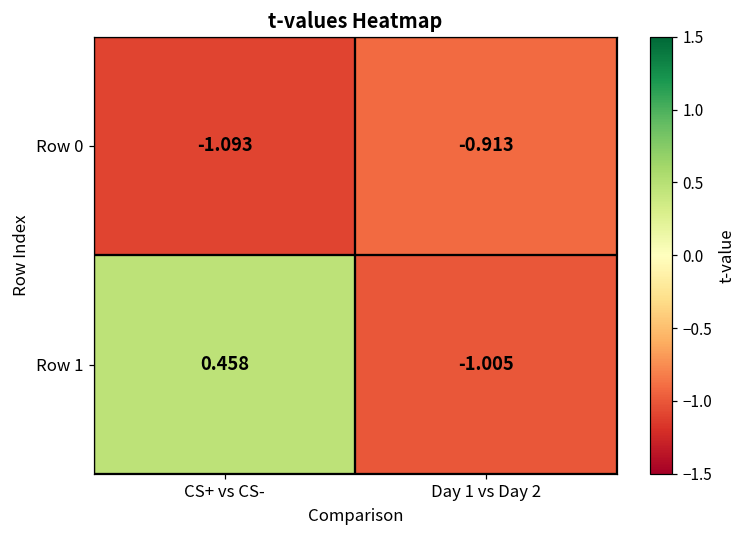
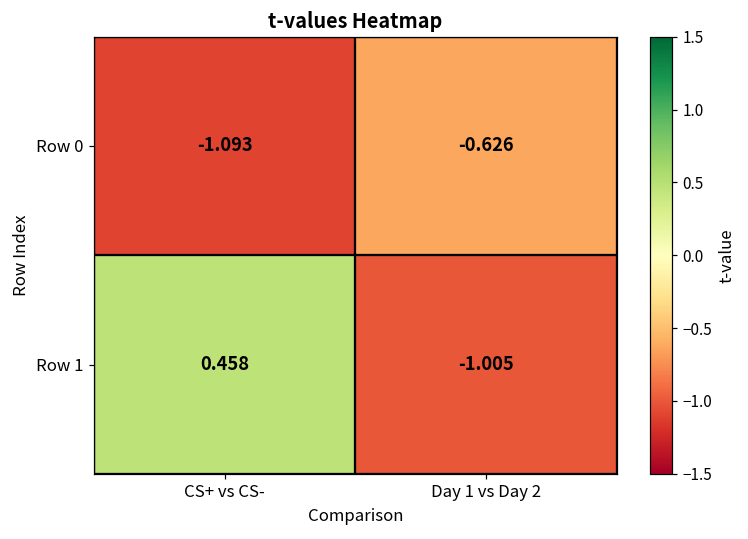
  {
    "Row 0": {
      "CS+ vs CS-": -1.093,
-     "Day 1 vs Day 2": -0.913
+     "Day 1 vs Day 2": -0.626
    },
    "Row 1": {
      "CS+ vs CS-": 0.458,
      "Day 1 vs Day 2": -1.005
    }
  }
